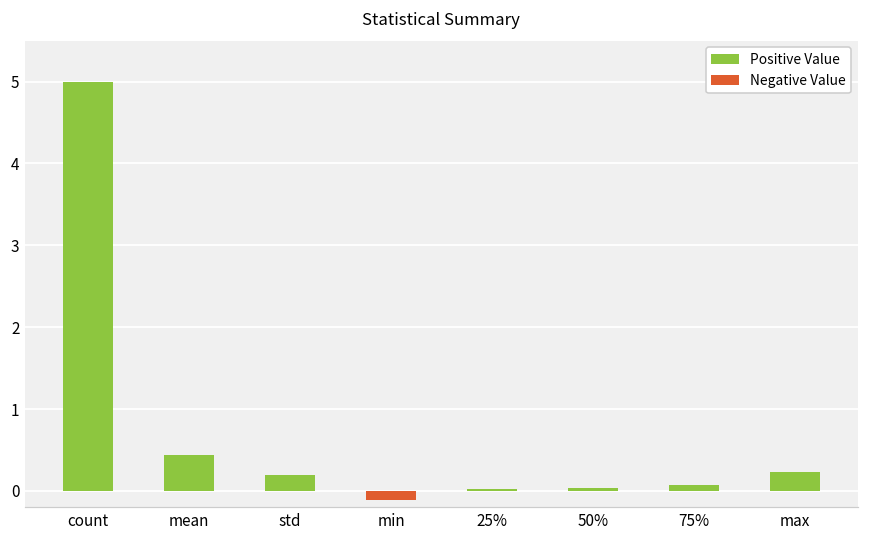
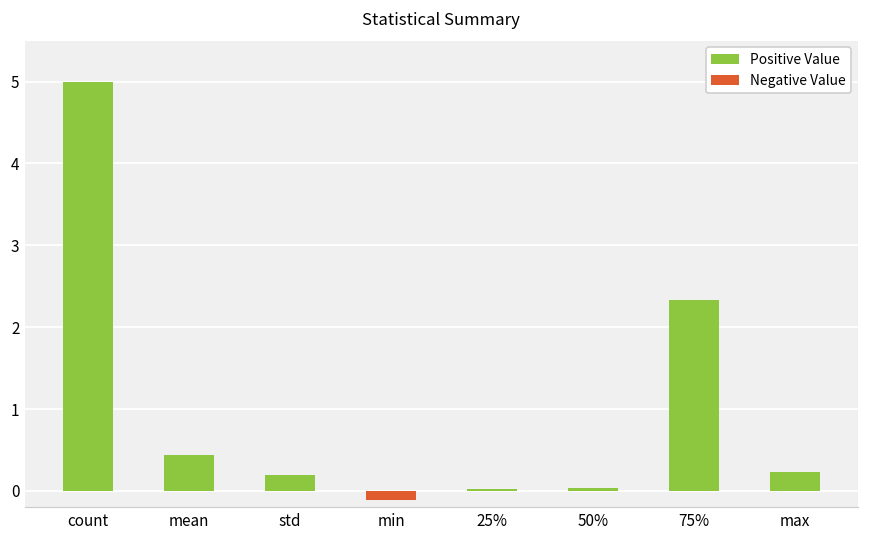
  {
    "count": 5.0,
    "mean": 0.4,
    "std": 0.2,
    "min": -0.1,
    "50%": 0.0,
-   "75%": 0.1,
+   "75%": 2.3,
    "max": 0.2
  }
